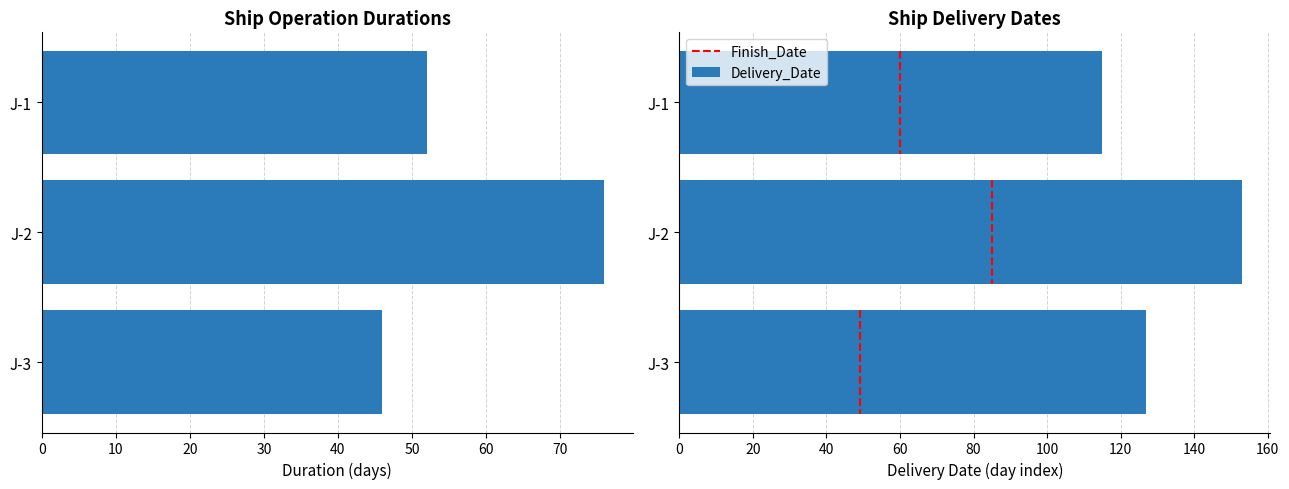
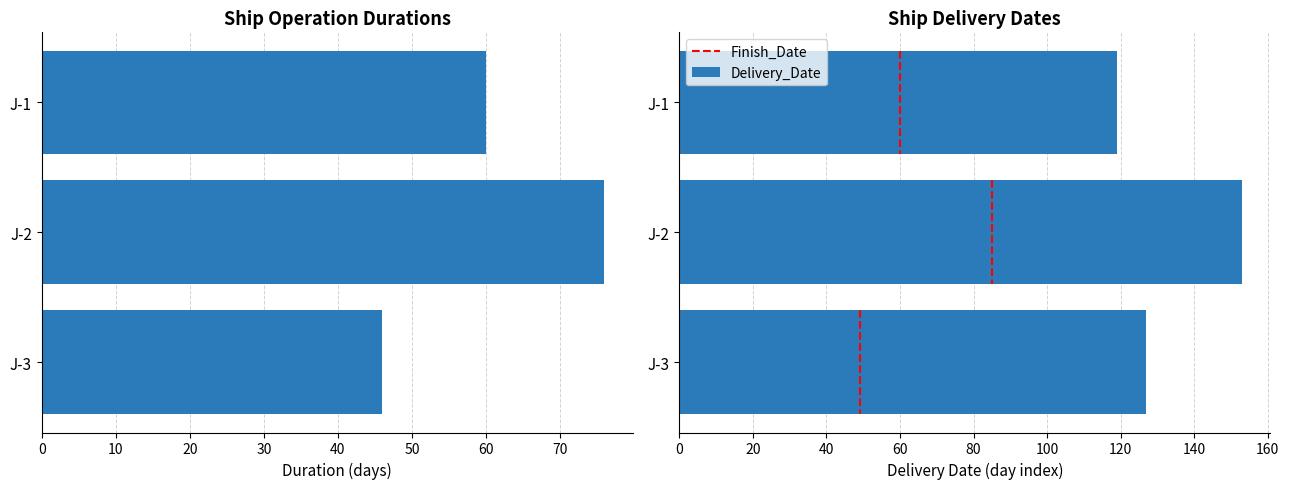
  {
    "Ship Operation Durations": {
-     "J-1": 52,
+     "J-1": 60,
      "J-2": 76,
      "J-3": 46
    },
    "Ship Delivery Dates": {
      "Delivery_Date": {
-       "J-1": 115,
+       "J-1": 119,
        "J-2": 153,
        "J-3": 127
      }
    }
  }
